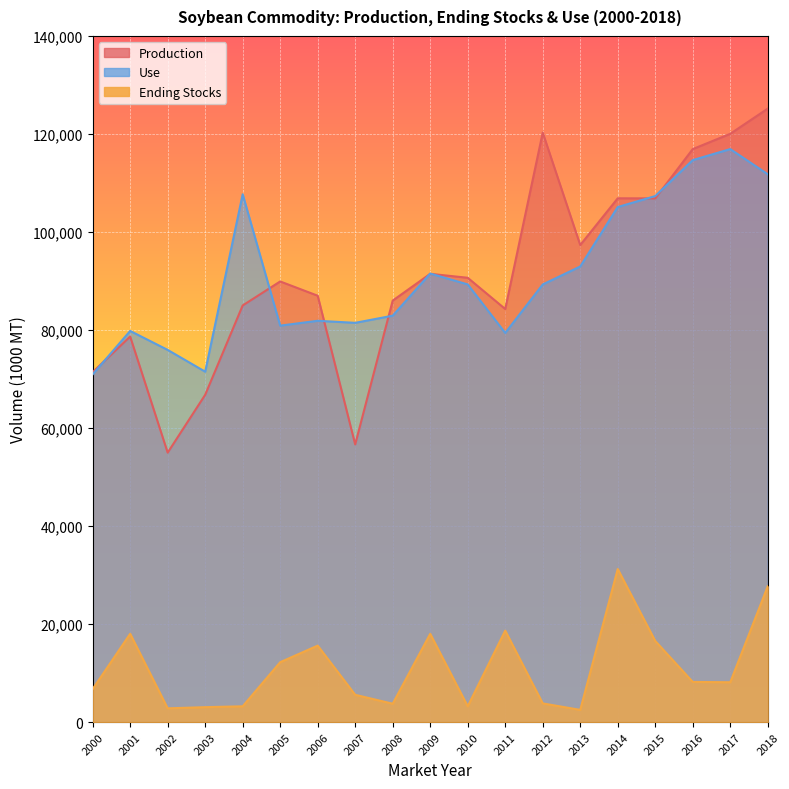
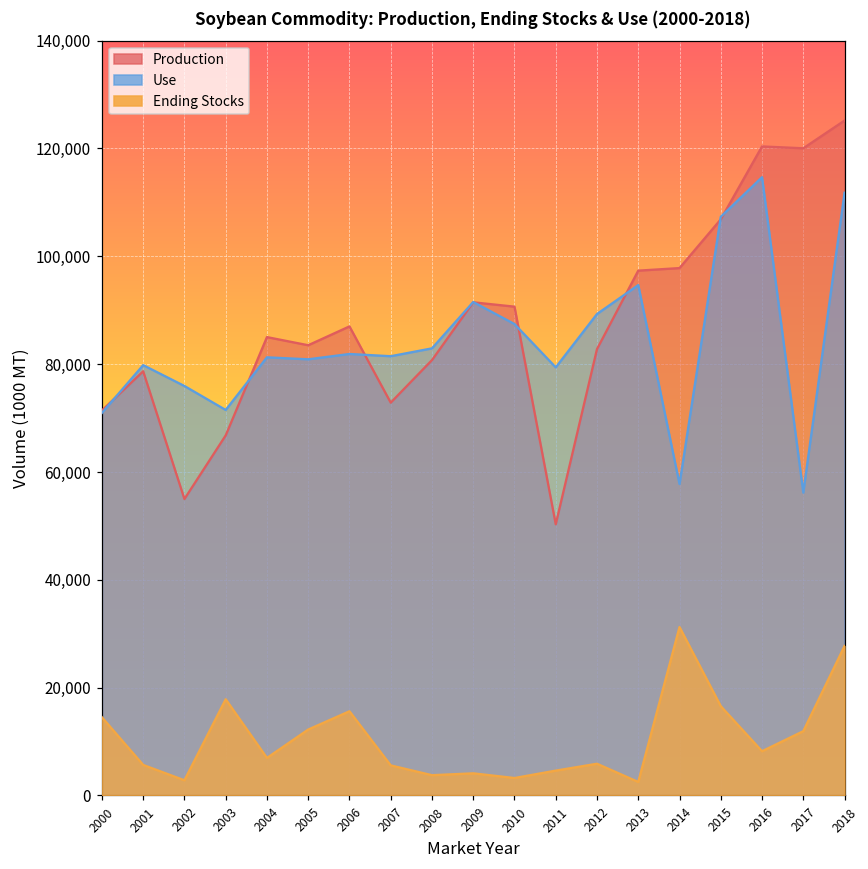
  {
    "Production": {
      "2001": "79,000",
      "2002": "55,000",
      "2003": "67,000",
      "2004": "85,000",
-     "2005": "90,000",
+     "2005": "84,000",
      "2006": "87,000",
-     "2007": "57,000",
-     "2008": "86,000",
+     "2007": "73,000",
+     "2008": "81,000",
      "2010": "91,000",
-     "2011": "84,000",
-     "2012": "120,000",
+     "2011": "50,000",
+     "2012": "83,000",
      "2013": "97,000",
-     "2014": "107,000",
-     "2016": "117,000",
+     "2014": "98,000",
+     "2016": "120,000",
      "2017": "120,000",
      "2018": "125,000"
    },
    "Use": {
      "2001": "80,000",
      "2002": "76,000",
      "2003": "72,000",
-     "2004": "108,000",
+     "2004": "81,000",
      "2005": "81,000",
      "2006": "82,000",
      "2007": "81,000",
      "2008": "83,000",
-     "2010": "89,000",
+     "2010": "87,000",
      "2011": "79,000",
      "2012": "89,000",
-     "2013": "93,000",
-     "2014": "105,000",
+     "2013": "95,000",
+     "2014": "58,000",
      "2016": "115,000",
-     "2017": "117,000",
+     "2017": "56,000",
      "2018": "112,000"
    },
    "Ending Stocks": {
-     "2000": "7,000",
-     "2001": "18,000",
+     "2000": "15,000",
+     "2001": "6,000",
      "2002": "3,000",
-     "2003": "3,000",
-     "2004": "3,000",
+     "2003": "18,000",
+     "2004": "7,000",
      "2005": "12,000",
      "2006": "16,000",
      "2007": "6,000",
      "2008": "4,000",
-     "2009": "18,000",
+     "2009": "4,000",
      "2010": "3,000",
-     "2011": "19,000",
-     "2012": "4,000",
+     "2011": "5,000",
+     "2012": "6,000",
      "2013": "3,000",
      "2014": "31,000",
      "2015": "17,000",
      "2016": "8,000",
-     "2017": "8,000",
+     "2017": "12,000",
      "2018": "28,000"
    }
  }
